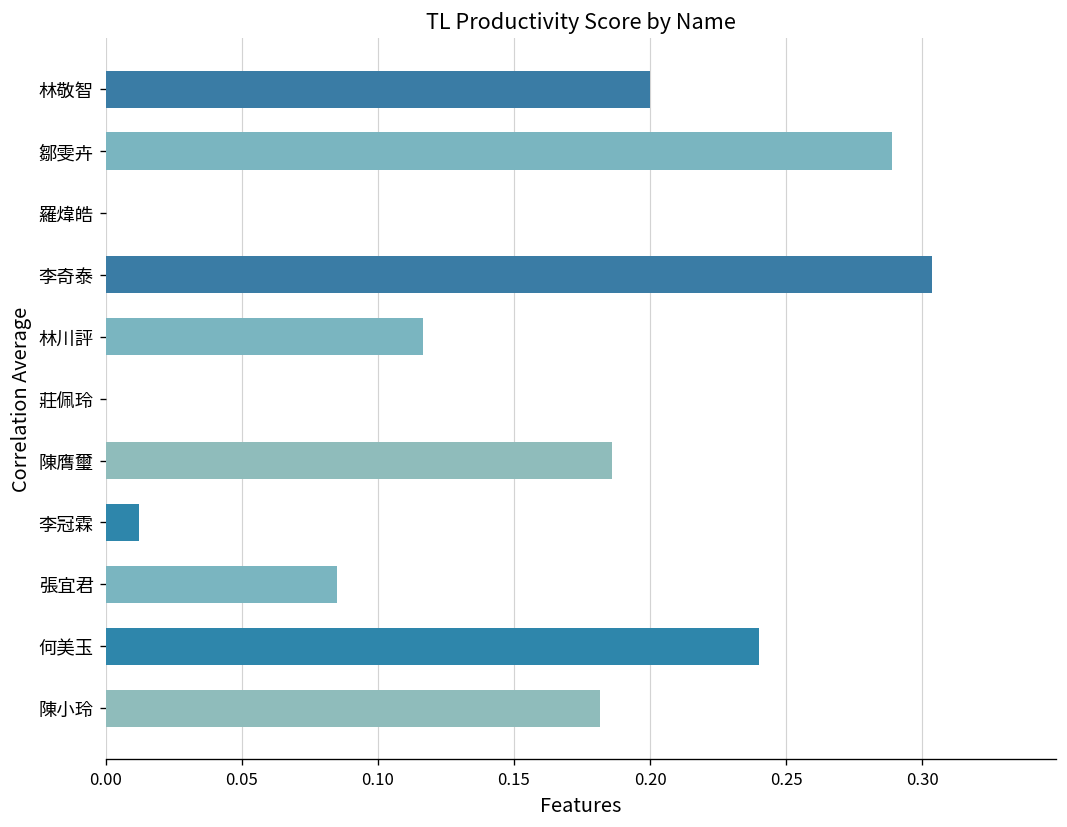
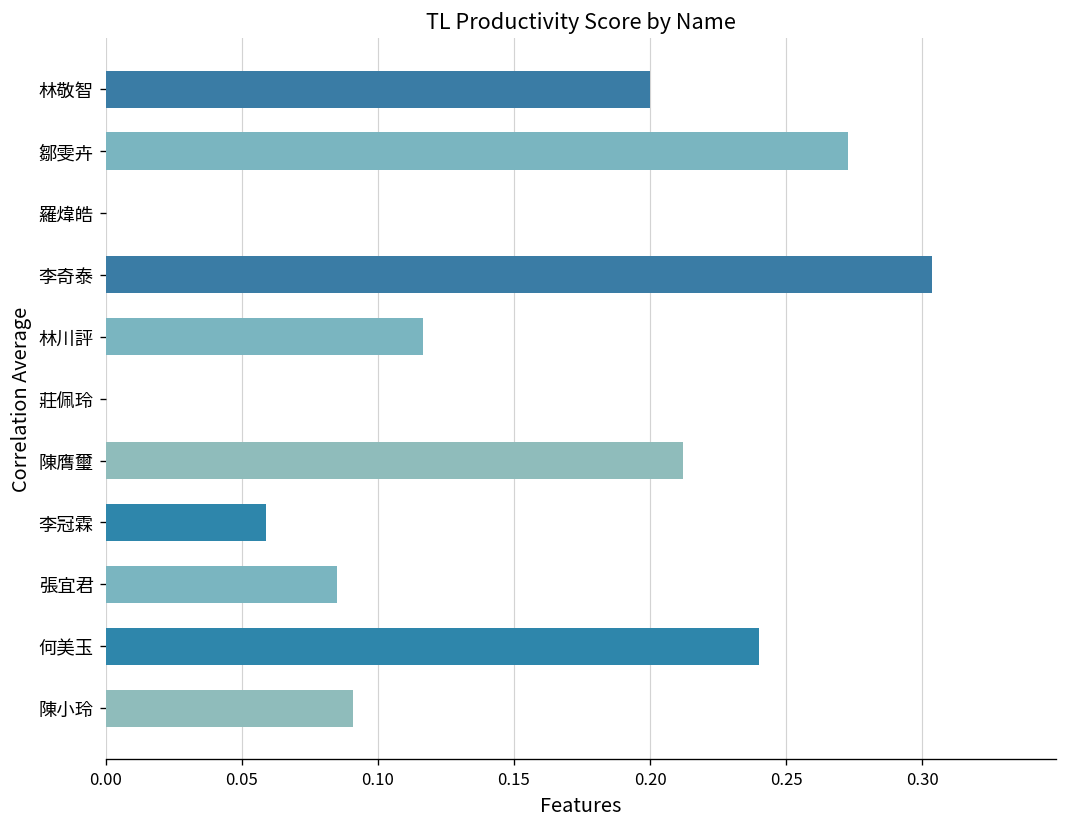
  {
    "林敬智": 0.200,
-   "鄒雯卉": 0.289,
+   "鄒雯卉": 0.273,
    "羅煒皓": 0.000,
    "李奇泰": 0.304,
    "林川評": 0.116,
    "莊佩玲": 0.000,
-   "陳膺璽": 0.186,
-   "李冠霖": 0.012,
+   "陳膺璽": 0.212,
+   "李冠霖": 0.059,
    "張宜君": 0.085,
    "何美玉": 0.240,
-   "陳小玲": 0.182
+   "陳小玲": 0.091
  }
